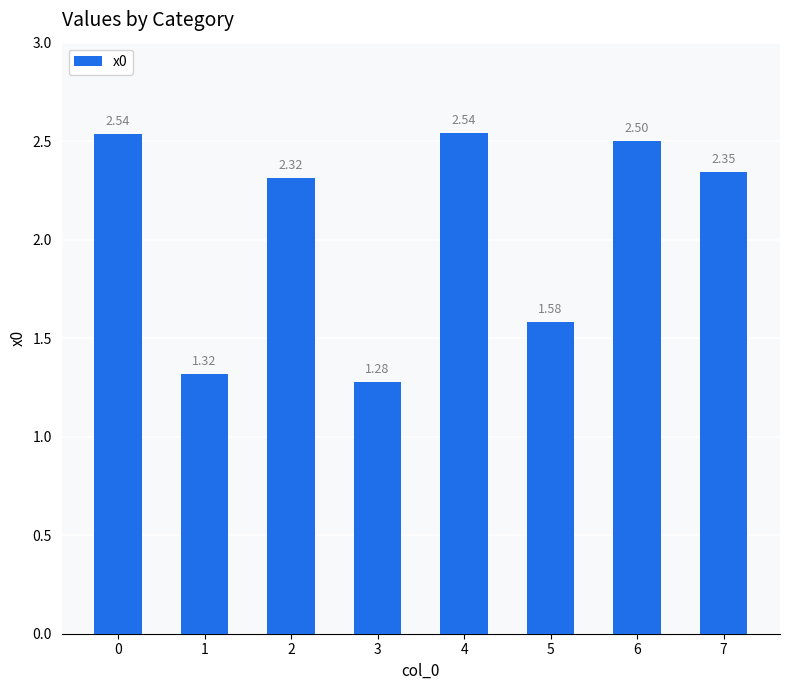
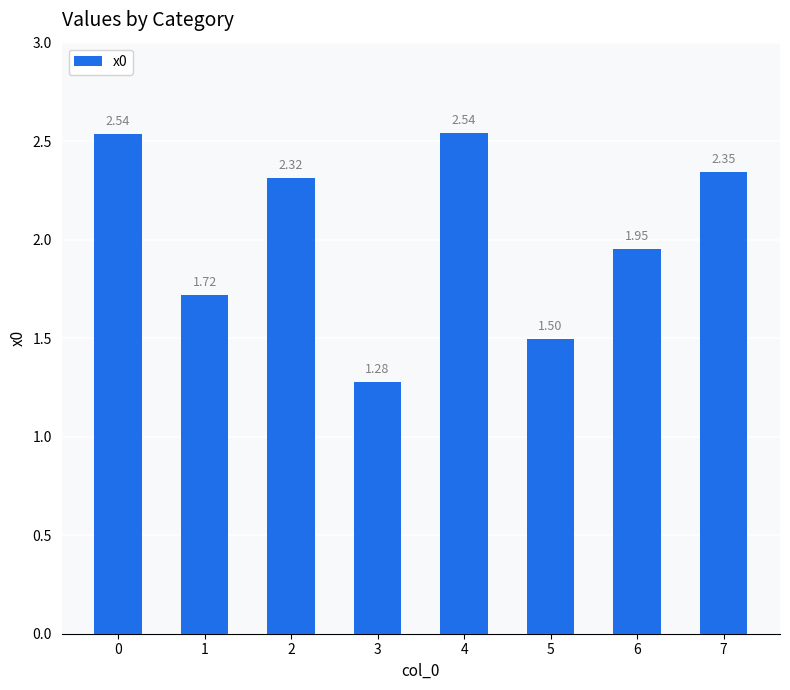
  {
    "0": 2.54,
-   "1": 1.32,
+   "1": 1.72,
    "2": 2.32,
    "3": 1.28,
    "4": 2.54,
-   "5": 1.58,
-   "6": 2.50,
+   "5": 1.50,
+   "6": 1.95,
    "7": 2.35
  }
